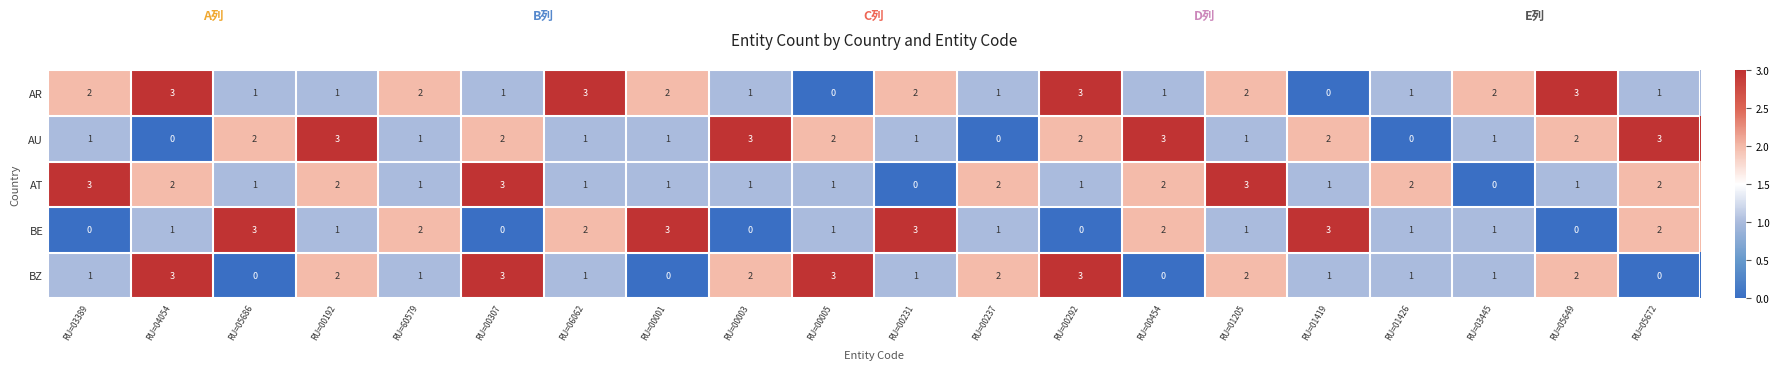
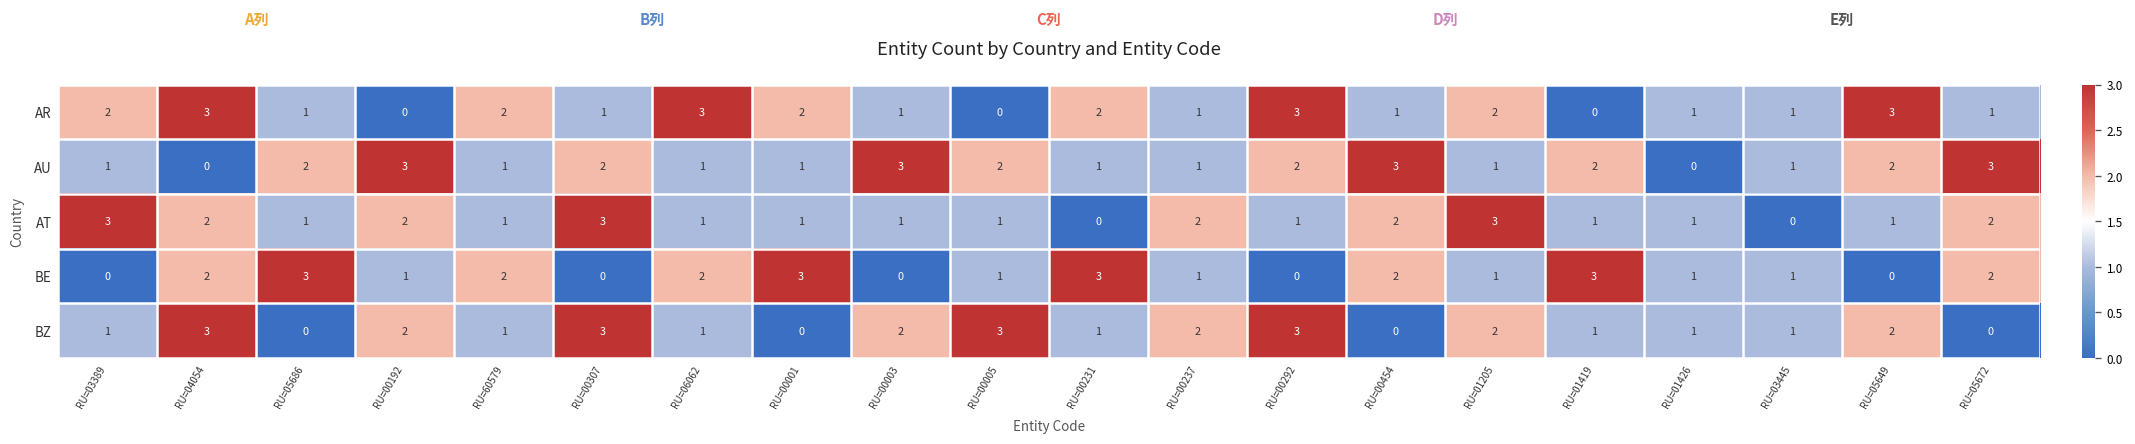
  {
    "AR": {
      "RU=03389": 2,
      "RU=04054": 3,
      "RU=05686": 1,
-     "RU=00192": 1,
+     "RU=00192": 0,
      "RU=60579": 2,
      "RU=00307": 1,
      "RU=06062": 3,
      "RU=00001": 2,
      "RU=00003": 1,
      "RU=00005": 0,
      "RU=00231": 2,
      "RU=00237": 1,
      "RU=00292": 3,
      "RU=00454": 1,
      "RU=01205": 2,
      "RU=01419": 0,
      "RU=01426": 1,
-     "RU=03445": 2,
+     "RU=03445": 1,
      "RU=05649": 3,
      "RU=05672": 1
    },
    "AU": {
      "RU=03389": 1,
      "RU=04054": 0,
      "RU=05686": 2,
      "RU=00192": 3,
      "RU=60579": 1,
      "RU=00307": 2,
      "RU=06062": 1,
      "RU=00001": 1,
      "RU=00003": 3,
      "RU=00005": 2,
      "RU=00231": 1,
-     "RU=00237": 0,
+     "RU=00237": 1,
      "RU=00292": 2,
      "RU=00454": 3,
      "RU=01205": 1,
      "RU=01419": 2,
      "RU=01426": 0,
      "RU=03445": 1,
      "RU=05649": 2,
      "RU=05672": 3
    },
    "AT": {
      "RU=03389": 3,
      "RU=04054": 2,
      "RU=05686": 1,
      "RU=00192": 2,
      "RU=60579": 1,
      "RU=00307": 3,
      "RU=06062": 1,
      "RU=00001": 1,
      "RU=00003": 1,
      "RU=00005": 1,
      "RU=00231": 0,
      "RU=00237": 2,
      "RU=00292": 1,
      "RU=00454": 2,
      "RU=01205": 3,
      "RU=01419": 1,
-     "RU=01426": 2,
+     "RU=01426": 1,
      "RU=03445": 0,
      "RU=05649": 1,
      "RU=05672": 2
    },
    "BE": {
      "RU=03389": 0,
-     "RU=04054": 1,
+     "RU=04054": 2,
      "RU=05686": 3,
      "RU=00192": 1,
      "RU=60579": 2,
      "RU=00307": 0,
      "RU=06062": 2,
      "RU=00001": 3,
      "RU=00003": 0,
      "RU=00005": 1,
      "RU=00231": 3,
      "RU=00237": 1,
      "RU=00292": 0,
      "RU=00454": 2,
      "RU=01205": 1,
      "RU=01419": 3,
      "RU=01426": 1,
      "RU=03445": 1,
      "RU=05649": 0,
      "RU=05672": 2
    },
    "BZ": {
      "RU=03389": 1,
      "RU=04054": 3,
      "RU=05686": 0,
      "RU=00192": 2,
      "RU=60579": 1,
      "RU=00307": 3,
      "RU=06062": 1,
      "RU=00001": 0,
      "RU=00003": 2,
      "RU=00005": 3,
      "RU=00231": 1,
      "RU=00237": 2,
      "RU=00292": 3,
      "RU=00454": 0,
      "RU=01205": 2,
      "RU=01419": 1,
      "RU=01426": 1,
      "RU=03445": 1,
      "RU=05649": 2,
      "RU=05672": 0
    }
  }
